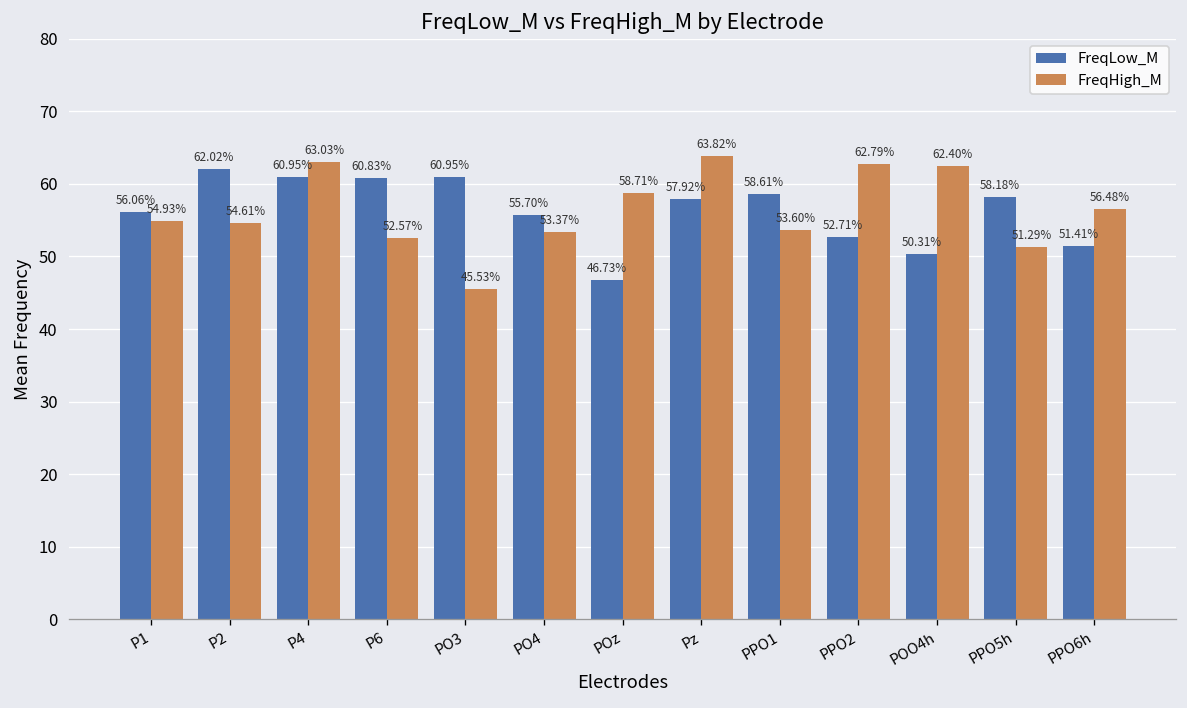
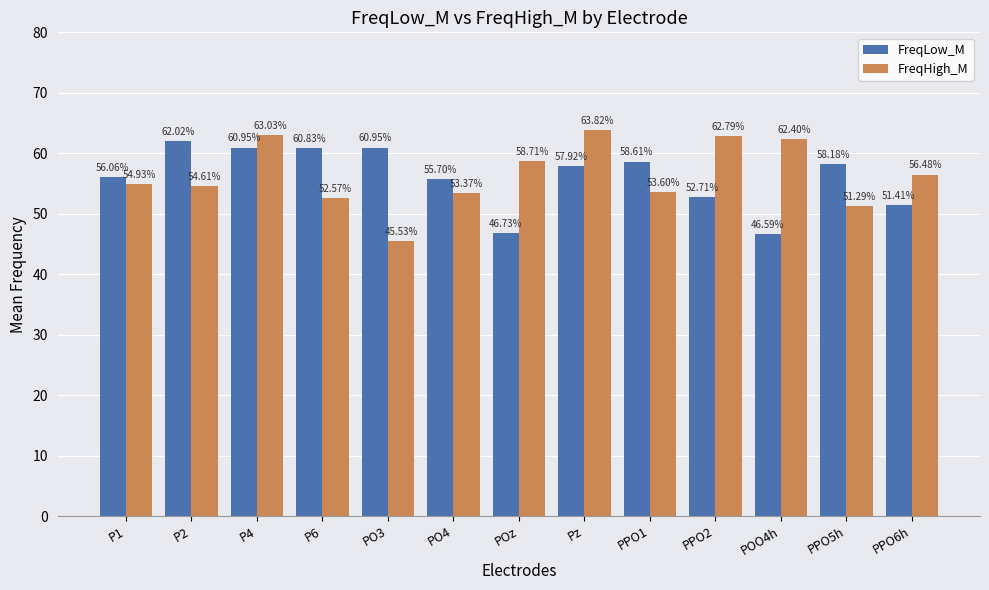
  {
    "FreqLow_M": {
      "P1": "56.06%",
      "P2": "62.02%",
      "P4": "60.95%",
      "P6": "60.83%",
      "PO3": "60.95%",
      "PO4": "55.70%",
      "POz": "46.73%",
      "Pz": "57.92%",
      "PPO1": "58.61%",
      "PPO2": "52.71%",
-     "POO4h": "50.31%",
+     "POO4h": "46.59%",
      "PPO5h": "58.18%",
      "PPO6h": "51.41%"
    },
    "FreqHigh_M": {
      "P1": "54.93%",
      "P2": "54.61%",
      "P4": "63.03%",
      "P6": "52.57%",
      "PO3": "45.53%",
      "PO4": "53.37%",
      "POz": "58.71%",
      "Pz": "63.82%",
      "PPO1": "53.60%",
      "PPO2": "62.79%",
      "POO4h": "62.40%",
      "PPO5h": "51.29%",
      "PPO6h": "56.48%"
    }
  }
